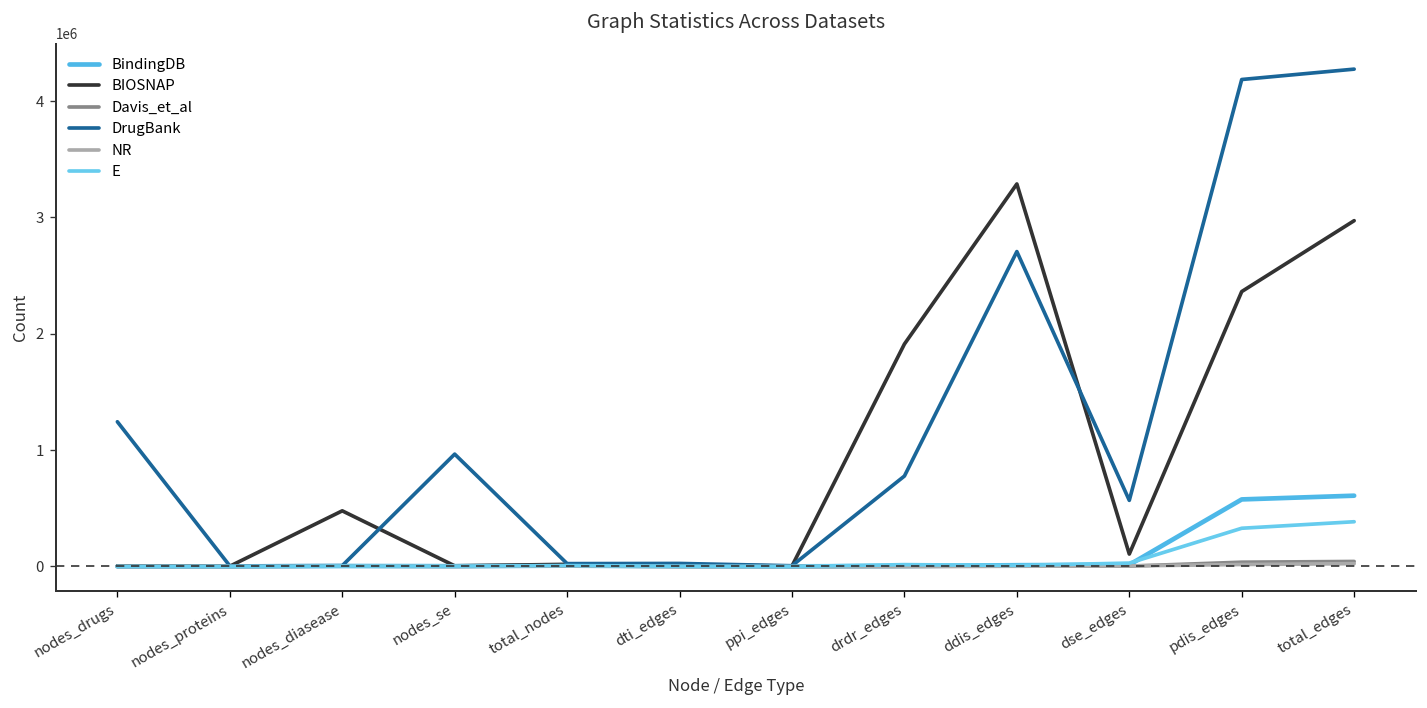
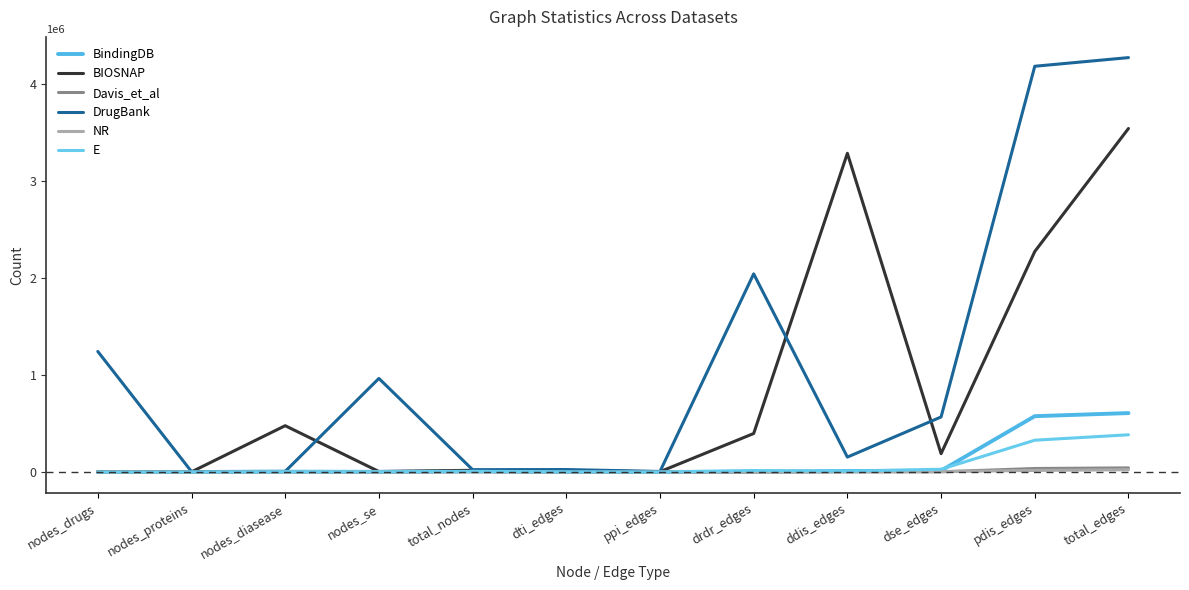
  {
    "BIOSNAP": {
      "nodes_diasease": 500000,
-     "drdr_edges": 1900000,
+     "drdr_edges": 400000,
      "ddis_edges": 3300000,
-     "dse_edges": 100000,
-     "pdis_edges": 2400000,
-     "total_edges": 3000000
+     "dse_edges": 200000,
+     "pdis_edges": 2300000,
+     "total_edges": 3500000
    },
    "DrugBank": {
      "nodes_drugs": 1200000,
      "nodes_se": 1000000,
-     "drdr_edges": 800000,
-     "ddis_edges": 2700000,
+     "drdr_edges": 2000000,
+     "ddis_edges": 200000,
      "dse_edges": 600000,
      "pdis_edges": 4200000,
      "total_edges": 4300000
    }
  }
